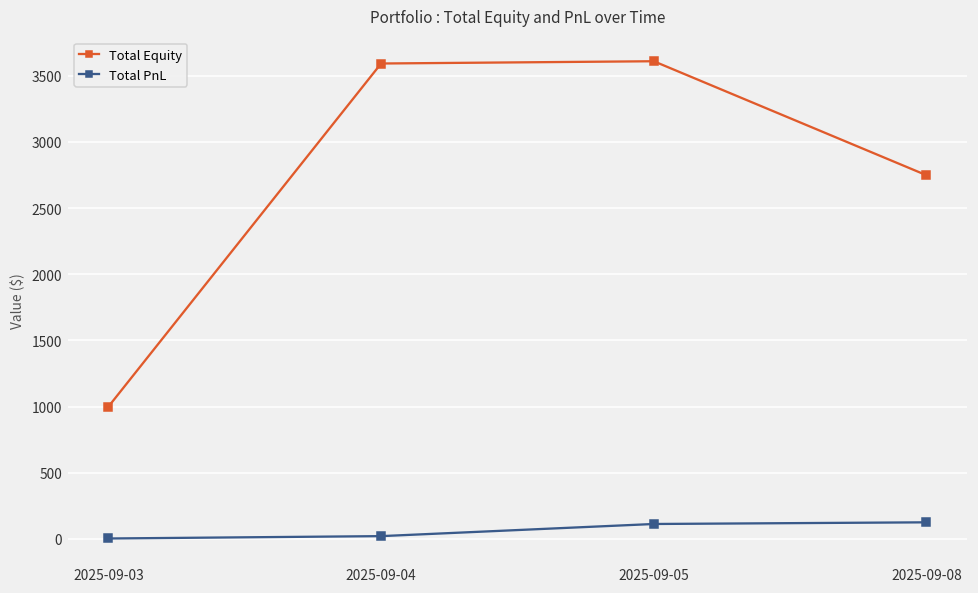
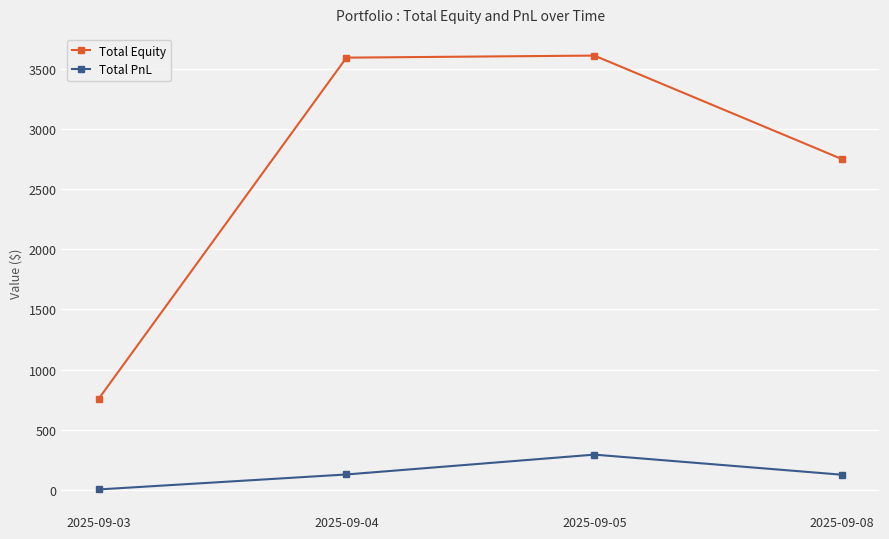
  {
    "Total Equity": {
-     "2025-09-03": 1000,
+     "2025-09-03": 760,
      "2025-09-04": 3590,
      "2025-09-05": 3610,
      "2025-09-08": 2750
    },
    "Total PnL": {
      "2025-09-03": 0,
-     "2025-09-04": 20,
-     "2025-09-05": 110,
+     "2025-09-04": 130,
+     "2025-09-05": 290,
      "2025-09-08": 130
    }
  }
